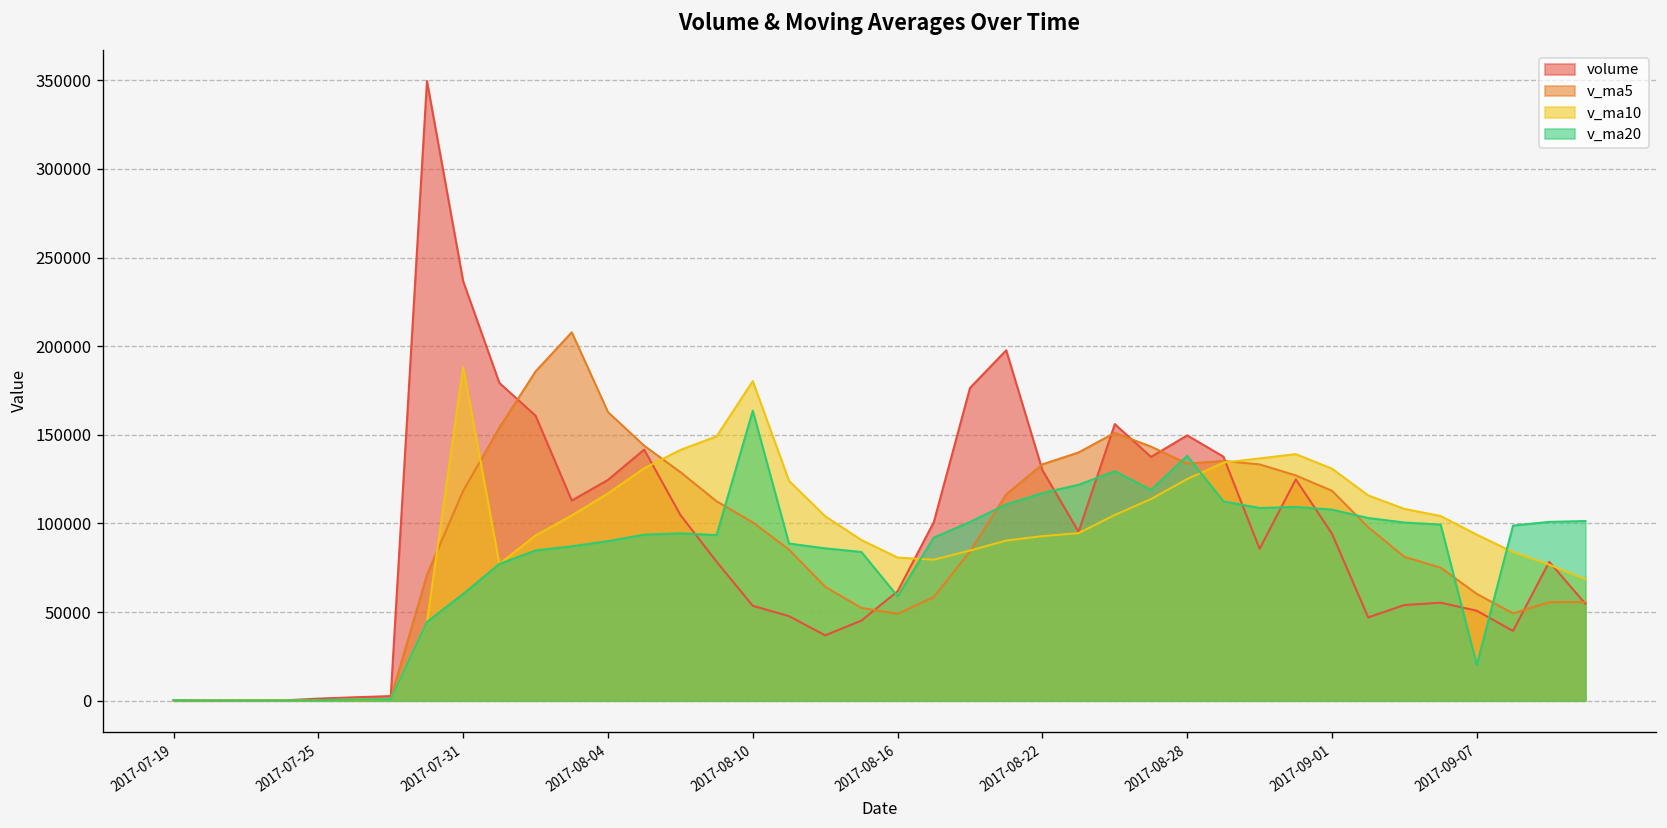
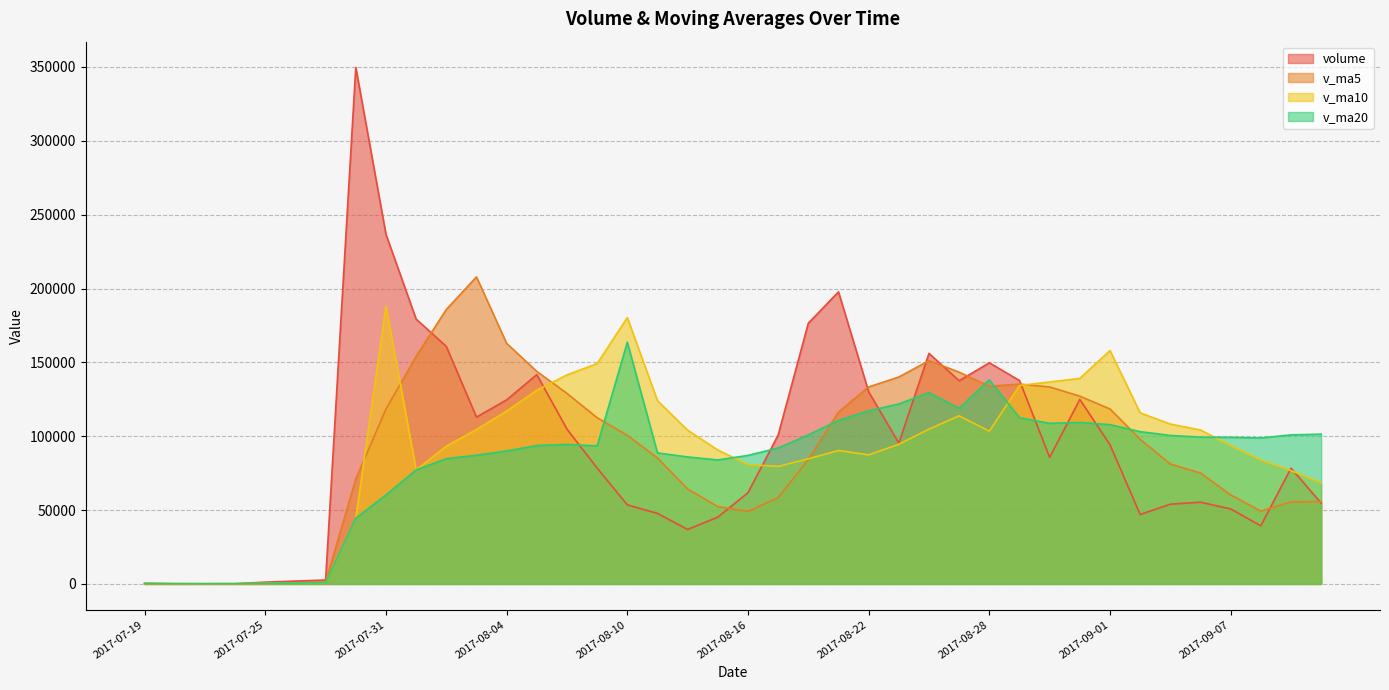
  {
    "v_ma10": {
      "2017-07-31": 188000,
      "2017-08-04": 117000,
      "2017-08-10": 180000,
      "2017-08-16": 81000,
-     "2017-08-22": 93000,
-     "2017-08-28": 125000,
-     "2017-09-01": 131000,
+     "2017-08-22": 87000,
+     "2017-08-28": 103000,
+     "2017-09-01": 158000,
      "2017-09-07": 94000
    },
    "v_ma20": {
      "2017-07-31": 60000,
      "2017-08-04": 90000,
      "2017-08-10": 164000,
-     "2017-08-16": 59000,
+     "2017-08-16": 87000,
      "2017-08-22": 117000,
      "2017-08-28": 138000,
      "2017-09-01": 108000,
-     "2017-09-07": 20000
+     "2017-09-07": 99000
    }
  }
